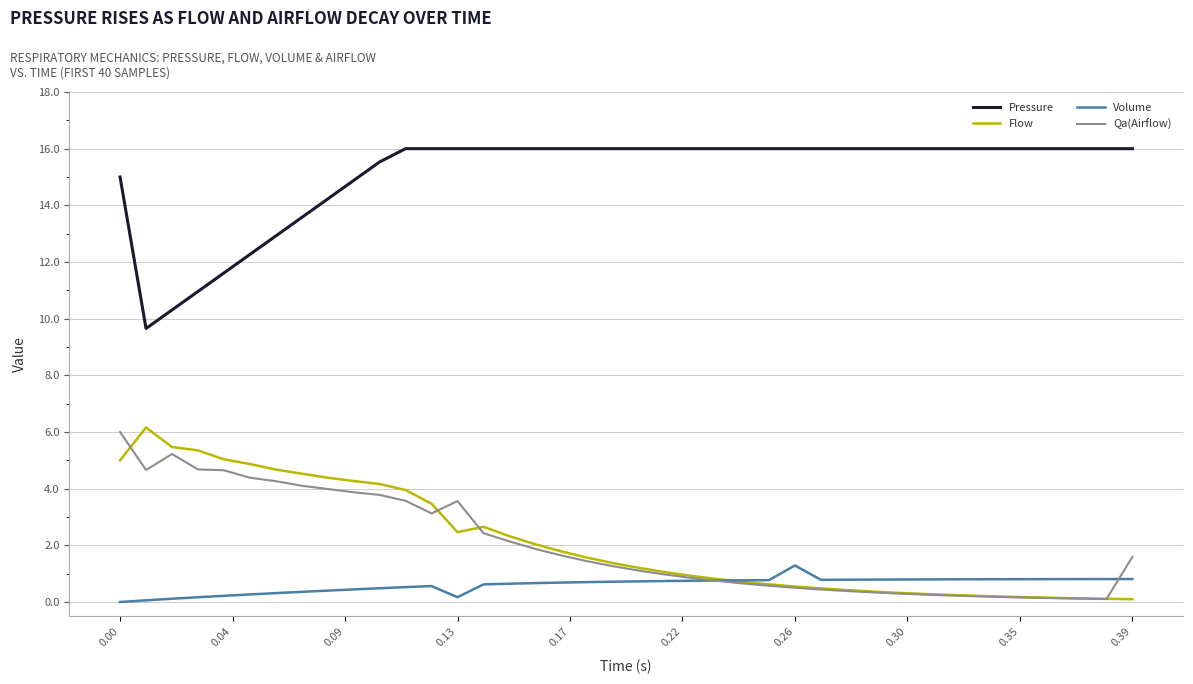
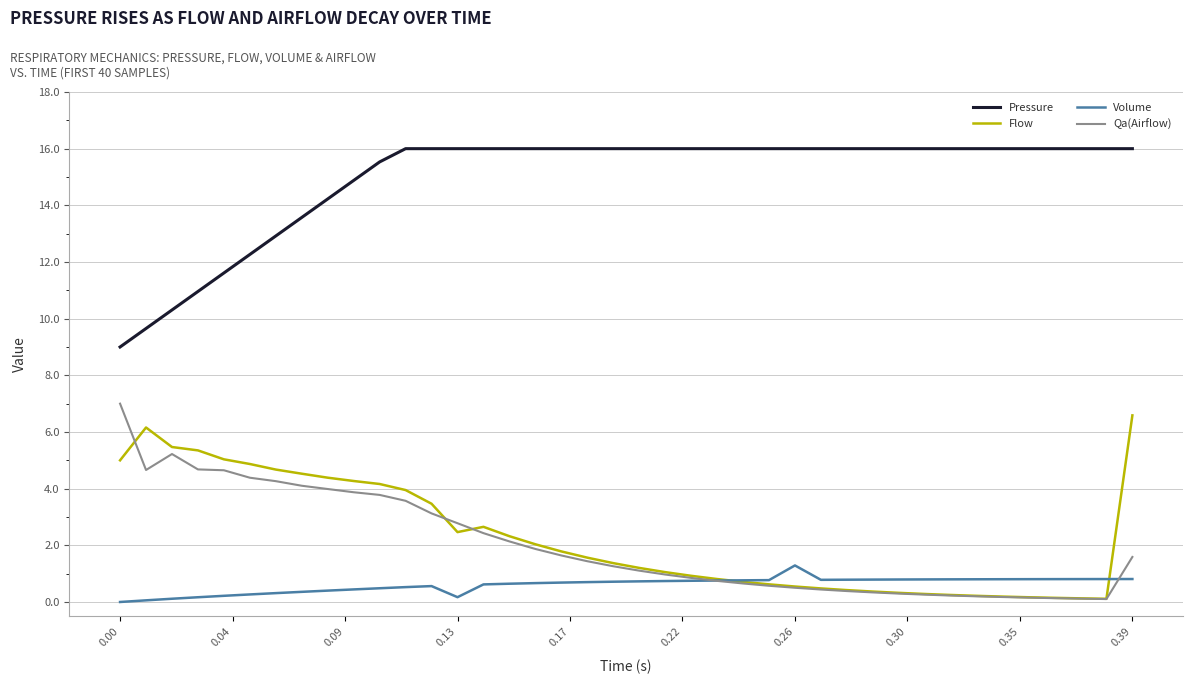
  {
    "Pressure": {
-     "0.00": 15,
+     "0.00": 9,
      "0.13": 16,
      "0.26": 16,
      "0.39": 16
    },
    "Flow": {
      "0.00": 5.0,
      "0.13": 2.5,
-     "0.39": 0.1
+     "0.39": 6.6
    },
    "Volume": {
      "0.00": 0.0,
      "0.13": 0.2,
      "0.26": 1.3,
      "0.39": 0.8
    },
    "Qa(Airflow)": {
-     "0.00": 6,
-     "0.13": 3.6,
+     "0.00": 7,
+     "0.13": 2.8,
      "0.39": 1.6
    }
  }
